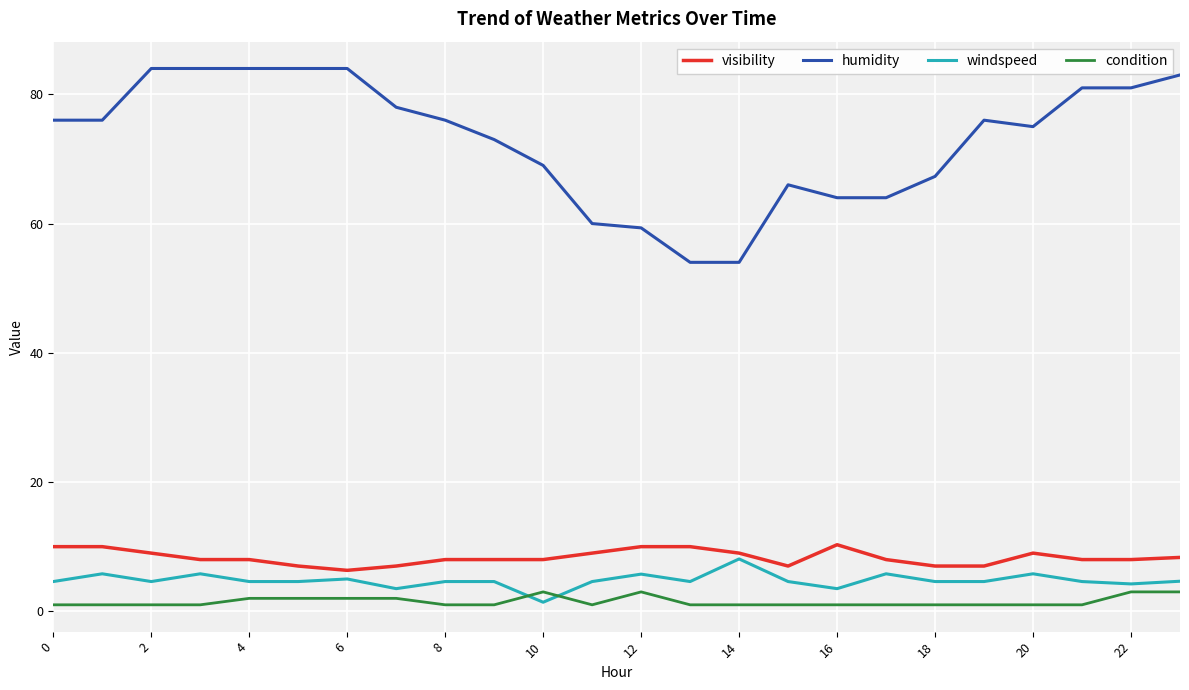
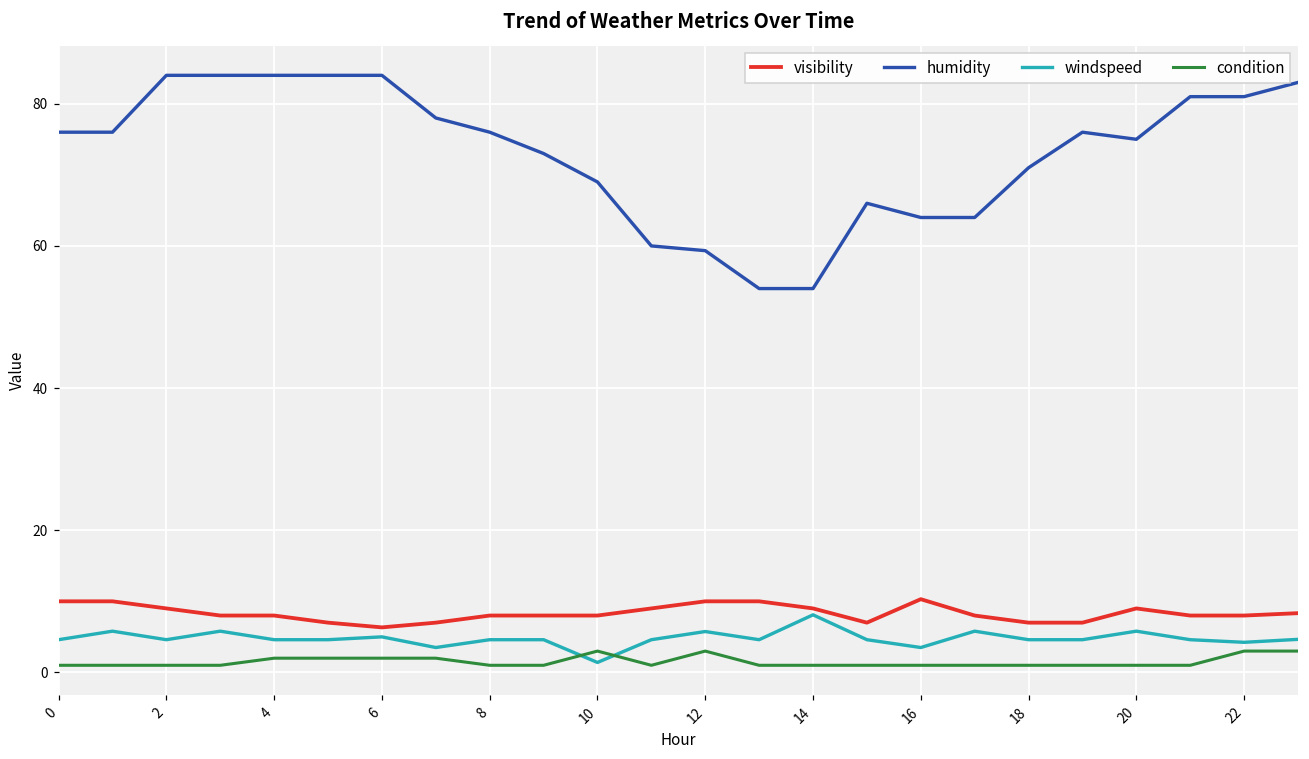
  {
    "visibility": {
      "0": 10,
      "2": 9,
      "4": 8,
      "6": 6,
      "8": 8,
      "10": 8,
      "12": 10,
      "14": 9,
      "16": 10,
      "18": 7,
      "20": 9,
      "22": 8
    },
    "humidity": {
      "0": 76,
      "2": 84,
      "4": 84,
      "6": 84,
      "8": 76,
      "10": 69,
      "12": 59,
      "14": 54,
      "16": 64,
-     "18": 67,
+     "18": 71,
      "20": 75,
      "22": 81
    },
    "windspeed": {
      "0": 5,
      "2": 5,
      "4": 5,
      "6": 5,
      "8": 5,
      "10": 1,
      "12": 6,
      "14": 8,
      "16": 4,
      "18": 5,
      "20": 6,
      "22": 4
    },
    "condition": {
      "0": 1,
      "2": 1,
      "4": 2,
      "6": 2,
      "8": 1,
      "10": 3,
      "12": 3,
      "14": 1,
      "16": 1,
      "18": 1,
      "20": 1,
      "22": 3
    }
  }
